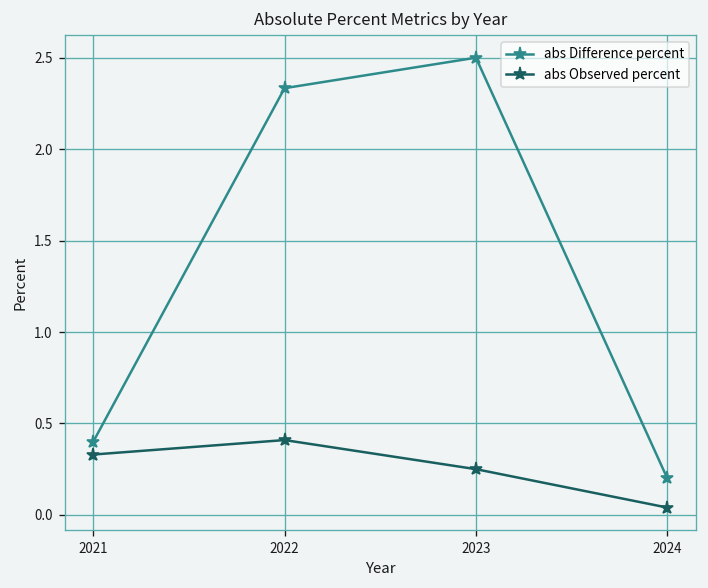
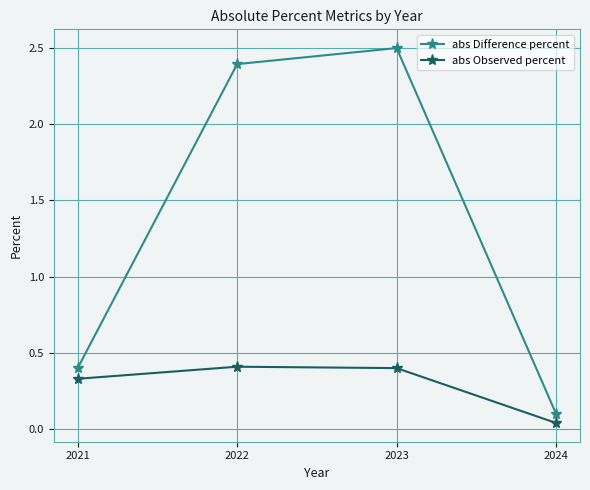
  {
    "abs Difference percent": {
      "2021": 0.40,
-     "2022": 2.33,
+     "2022": 2.39,
      "2023": 2.50,
-     "2024": 0.2
+     "2024": 0.1
    },
    "abs Observed percent": {
      "2021": 0.33,
      "2022": 0.41,
-     "2023": 0.25,
+     "2023": 0.40,
      "2024": 0.04
    }
  }
